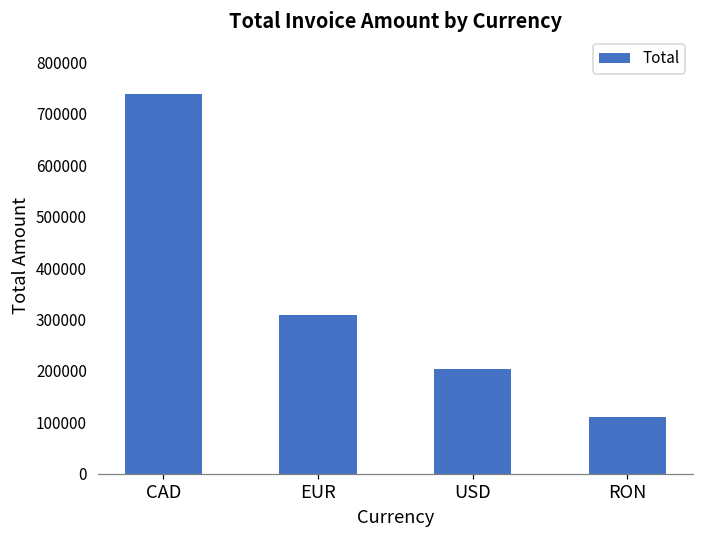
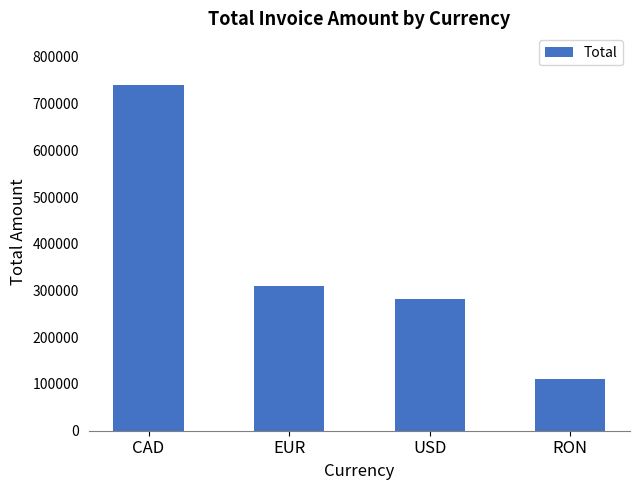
  {
    "CAD": 740000,
    "EUR": 310000,
-   "USD": 200000,
+   "USD": 280000,
    "RON": 110000
  }
